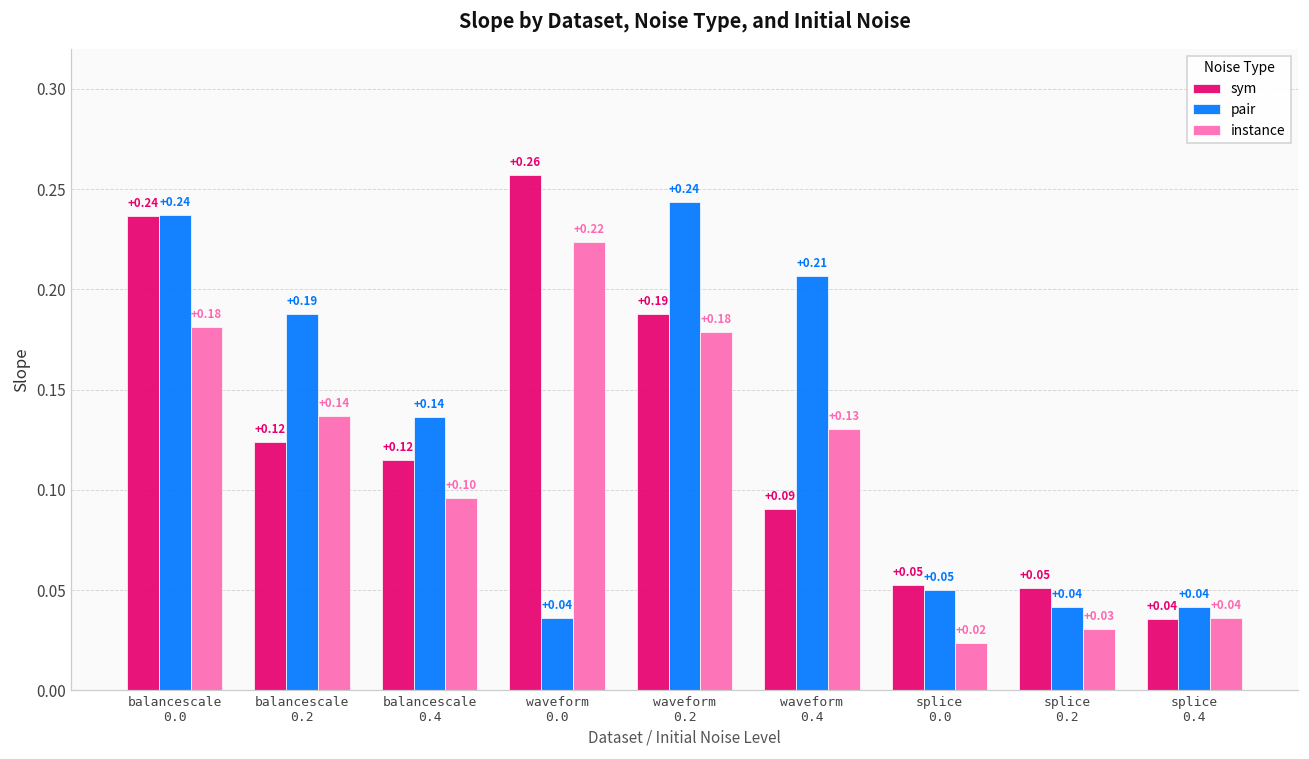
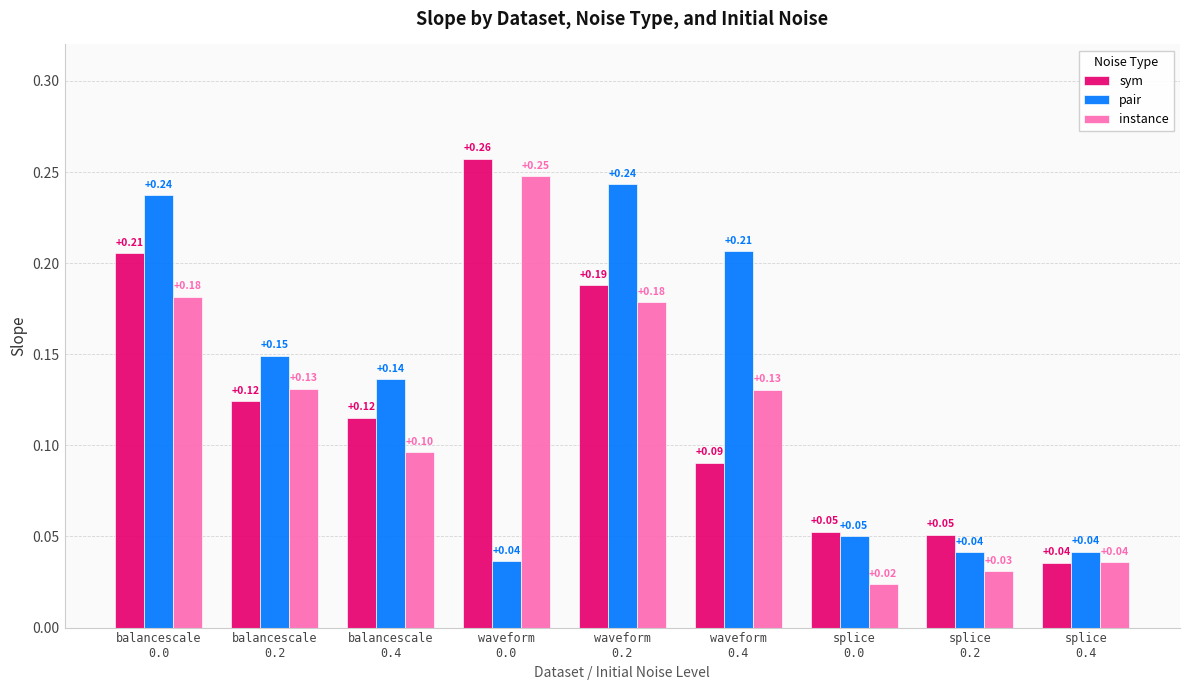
  {
    "sym": {
-     "balancescale 0.0": "+0.24",
+     "balancescale 0.0": "+0.21",
      "balancescale 0.2": "+0.12",
      "balancescale 0.4": "+0.12",
      "waveform 0.0": "+0.26",
      "waveform 0.2": "+0.19",
      "waveform 0.4": "+0.09",
      "splice 0.0": "+0.05",
      "splice 0.2": "+0.05",
      "splice 0.4": "+0.04"
    },
    "pair": {
      "balancescale 0.0": "+0.24",
-     "balancescale 0.2": "+0.19",
+     "balancescale 0.2": "+0.15",
      "balancescale 0.4": "+0.14",
      "waveform 0.0": "+0.04",
      "waveform 0.2": "+0.24",
      "waveform 0.4": "+0.21",
      "splice 0.0": "+0.05",
      "splice 0.2": "+0.04",
      "splice 0.4": "+0.04"
    },
    "instance": {
      "balancescale 0.0": "+0.18",
-     "balancescale 0.2": "+0.14",
+     "balancescale 0.2": "+0.13",
      "balancescale 0.4": "+0.10",
-     "waveform 0.0": "+0.22",
+     "waveform 0.0": "+0.25",
      "waveform 0.2": "+0.18",
      "waveform 0.4": "+0.13",
      "splice 0.0": "+0.02",
      "splice 0.2": "+0.03",
      "splice 0.4": "+0.04"
    }
  }
